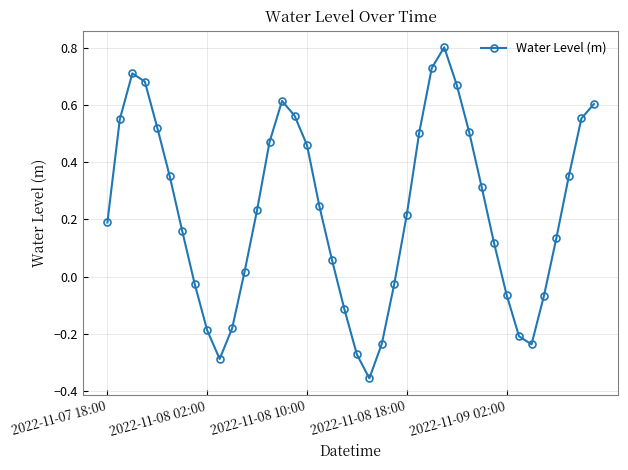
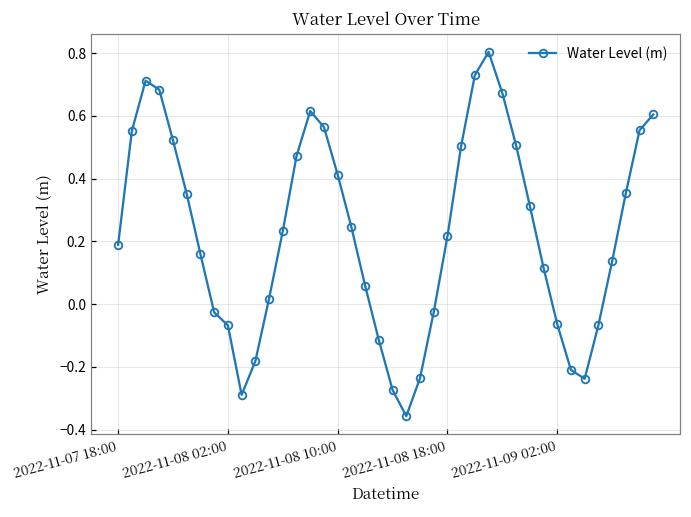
  {
    "2022-11-07 18:00": 0.19,
-   "2022-11-08 02:00": -0.19,
-   "2022-11-08 10:00": 0.46,
+   "2022-11-08 02:00": -0.07,
+   "2022-11-08 10:00": 0.41,
    "2022-11-08 18:00": 0.22,
    "2022-11-09 02:00": -0.06
  }
